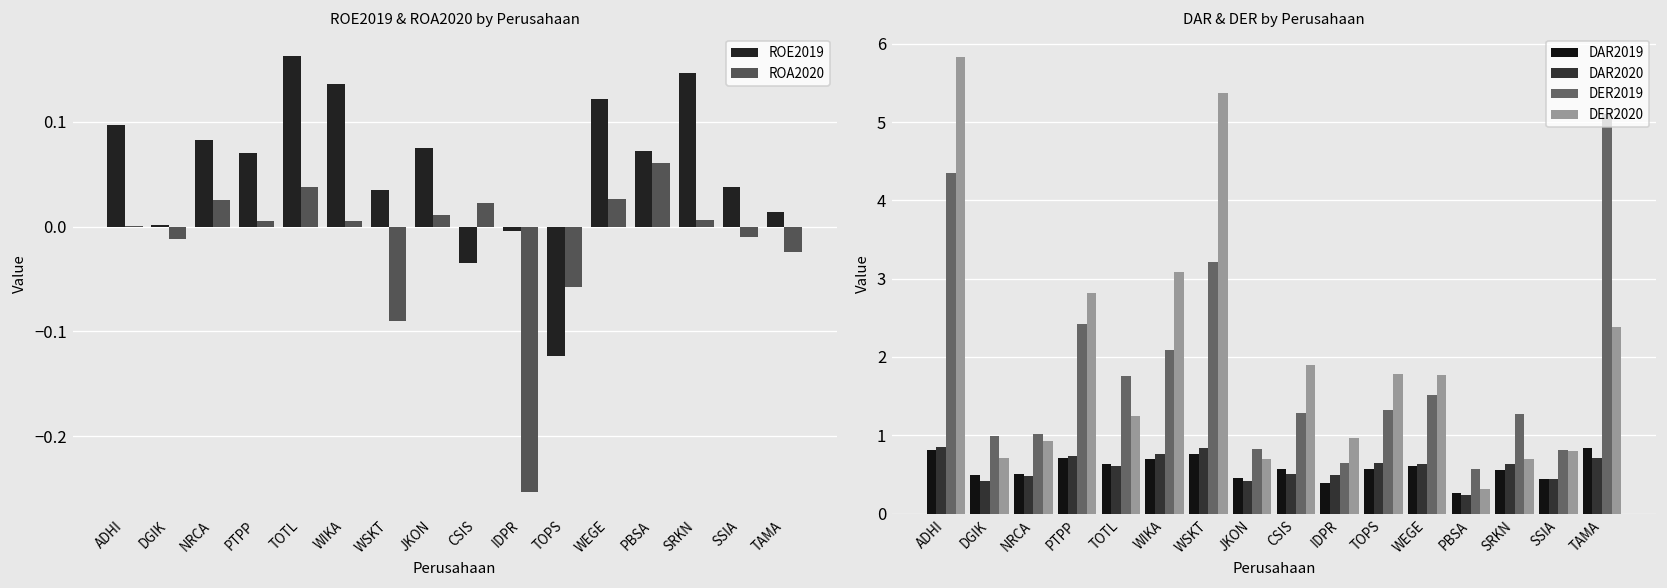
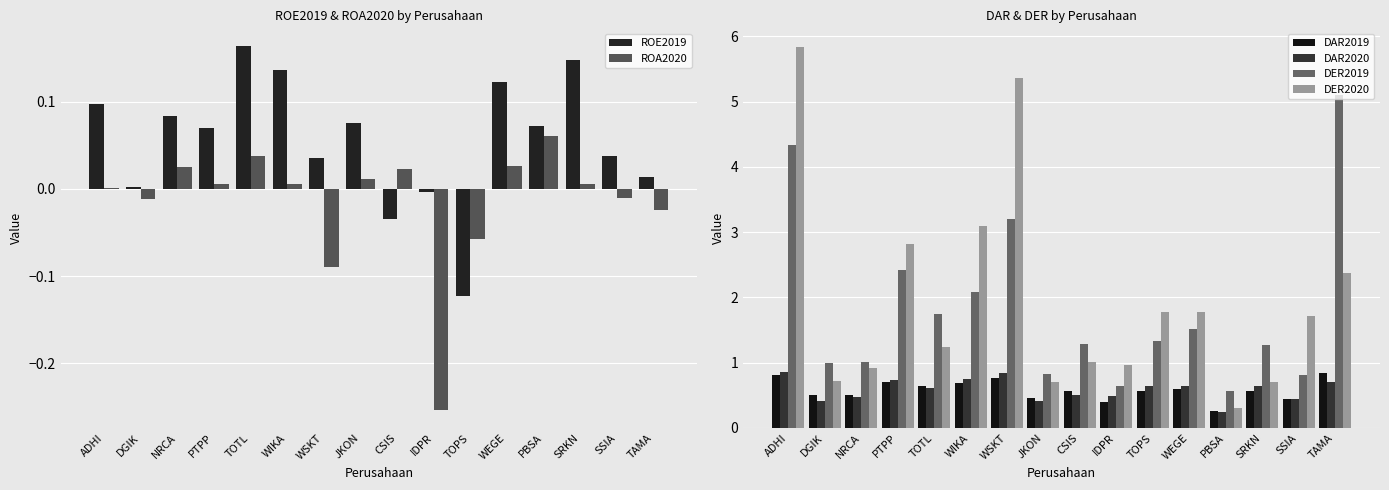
  {
    "ROE2019 & ROA2020 by Perusahaan": {
      "ROE2019": {
        "ADHI": 0.10,
        "NRCA": 0.08,
        "PTPP": 0.07,
        "TOTL": 0.16,
        "WIKA": 0.14,
        "WSKT": 0.04,
        "JKON": 0.08,
        "CSIS": -0.04,
        "IDPR": 0.00,
        "TOPS": -0.12,
        "WEGE": 0.12,
        "PBSA": 0.07,
        "SRKN": 0.15,
        "SSIA": 0.04,
        "TAMA": 0.01
      },
      "ROA2020": {
        "DGIK": -0.01,
        "NRCA": 0.03,
        "PTPP": 0.01,
        "TOTL": 0.04,
        "WIKA": 0.01,
        "WSKT": -0.09,
        "JKON": 0.01,
        "CSIS": 0.02,
        "IDPR": -0.25,
        "TOPS": -0.06,
        "WEGE": 0.03,
        "PBSA": 0.06,
        "SRKN": 0.01,
        "SSIA": -0.01,
        "TAMA": -0.02
      }
    },
    "DAR & DER by Perusahaan": {
      "DER2019": {
        "ADHI": 4.3,
        "DGIK": 1.0,
        "NRCA": 1.0,
        "PTPP": 2.4,
        "TOTL": 1.8,
        "WIKA": 2.1,
        "WSKT": 3.2,
        "JKON": 0.8,
        "CSIS": 1.3,
        "IDPR": 0.6,
        "TOPS": 1.3,
        "WEGE": 1.5,
        "PBSA": 0.6,
        "SRKN": 1.3,
        "SSIA": 0.8
      },
      "DER2020": {
        "ADHI": 5.8,
        "DGIK": 0.7,
        "NRCA": 0.9,
        "PTPP": 2.8,
        "TOTL": 1.2,
        "WIKA": 3.1,
        "WSKT": 5.4,
        "JKON": 0.7,
-       "CSIS": 1.9,
+       "CSIS": 1.0,
        "IDPR": 1.0,
        "TOPS": 1.8,
        "WEGE": 1.8,
        "PBSA": 0.3,
        "SRKN": 0.7,
-       "SSIA": 0.8,
+       "SSIA": 1.7,
        "TAMA": 2.4
      }
    }
  }
